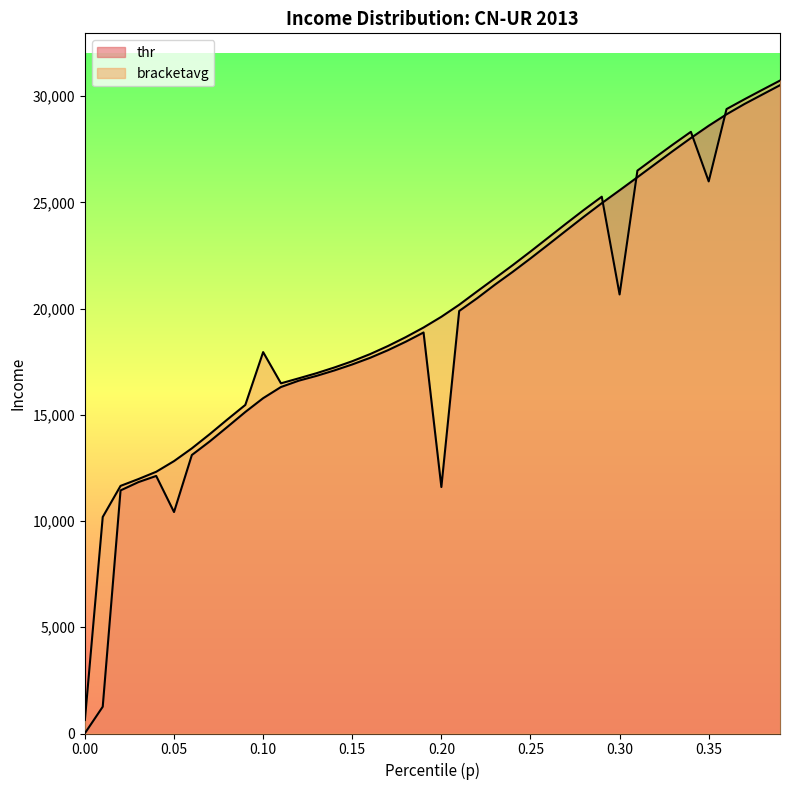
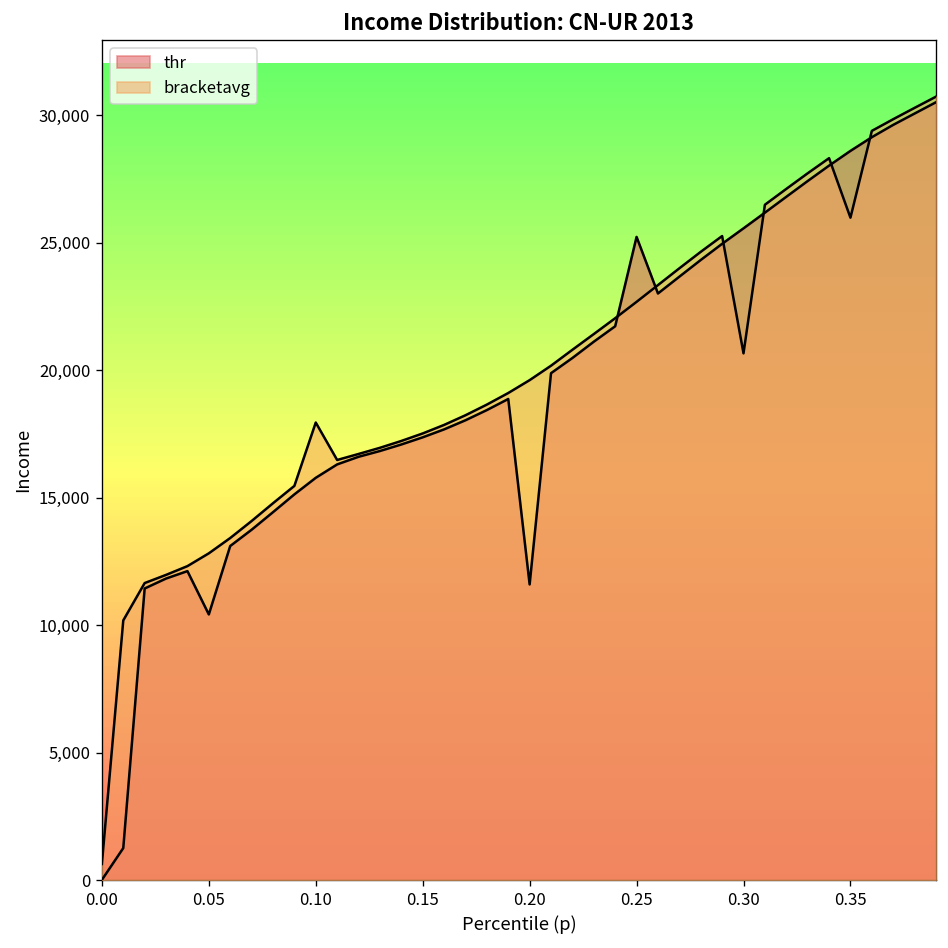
  {
    "thr": {
      "0.00": "0",
      "0.05": "10,400",
      "0.10": "15,800",
      "0.15": "17,400",
      "0.20": "11,600",
-     "0.25": "22,400",
+     "0.25": "25,200",
      "0.30": "25,600",
      "0.35": "28,600"
    },
    "bracketavg": {
      "0.00": "600",
      "0.05": "12,800",
      "0.10": "18,000",
      "0.15": "17,500",
      "0.20": "19,600",
      "0.25": "22,700",
      "0.30": "20,700",
      "0.35": "26,000"
    }
  }
